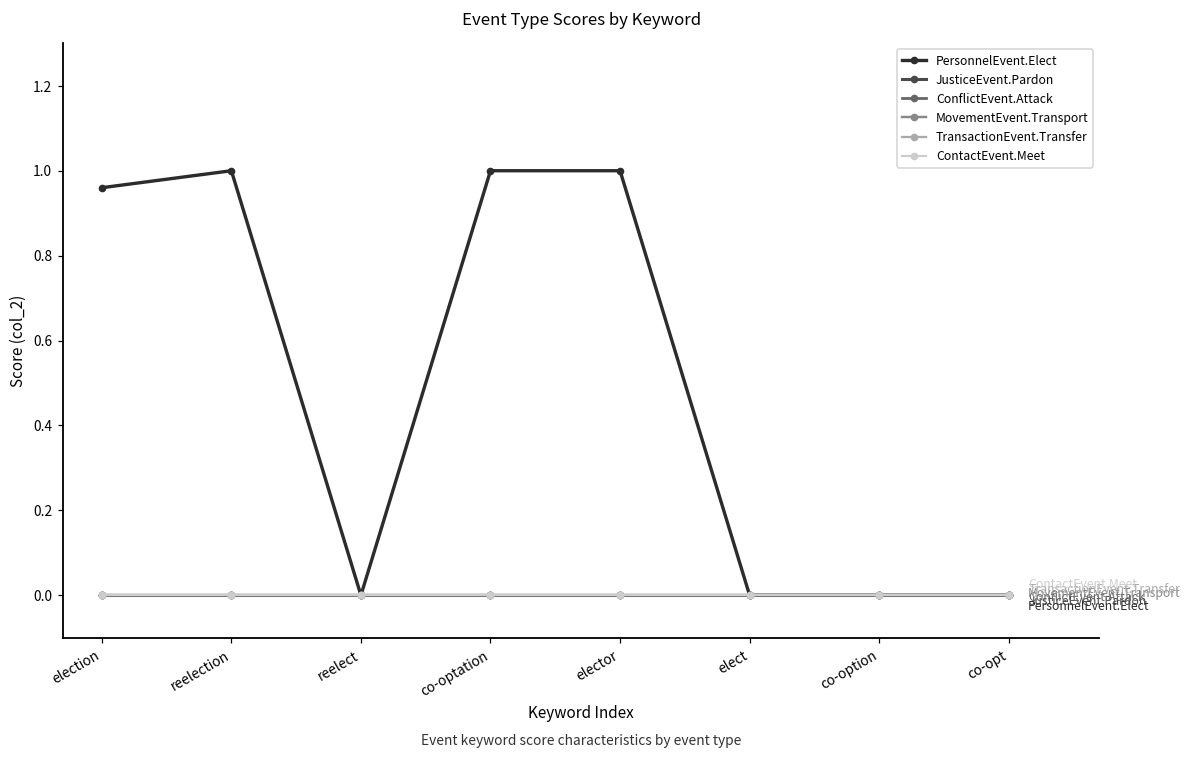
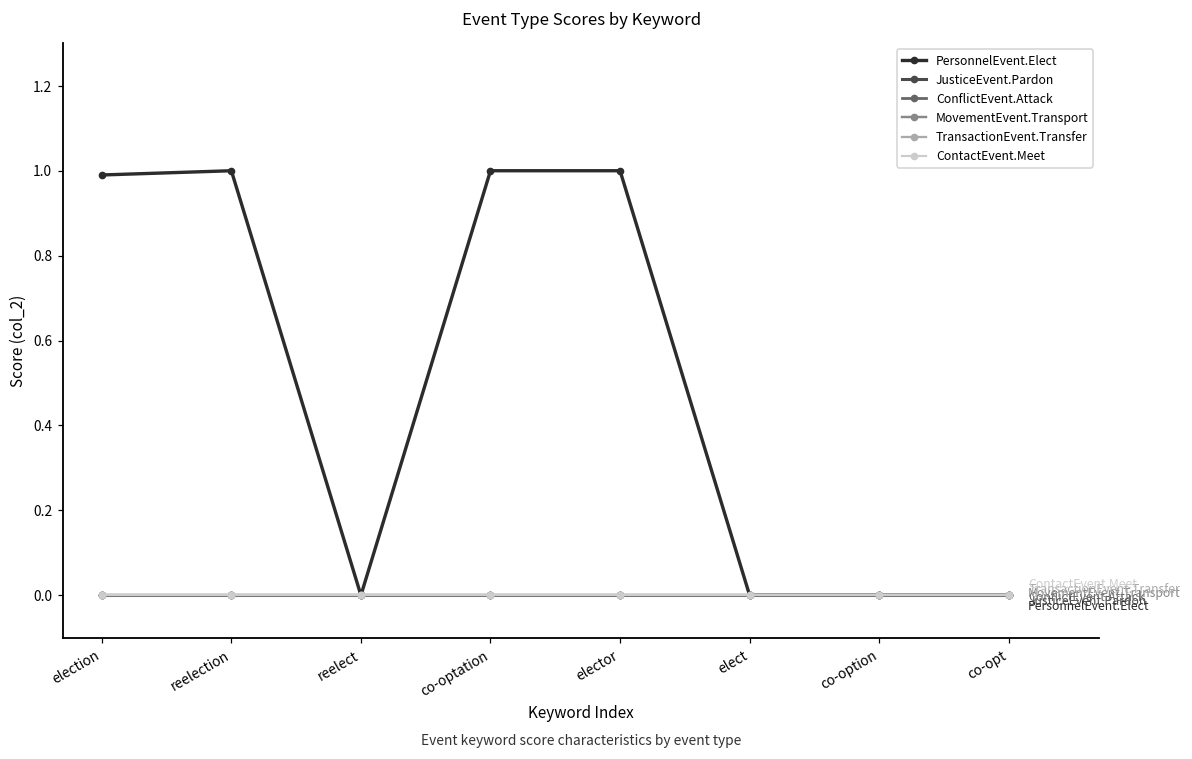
  {
    "PersonnelEvent.Elect": {
-     "election": 0.96,
+     "election": 0.99,
      "reelection": 1.00,
      "co-optation": 1.00,
      "elector": 1.00
    },
    "ContactEvent.Meet": {
      "election": 0.00,
      "reelection": 0.00,
      "co-optation": 0.00,
      "elector": 0.00
    }
  }
